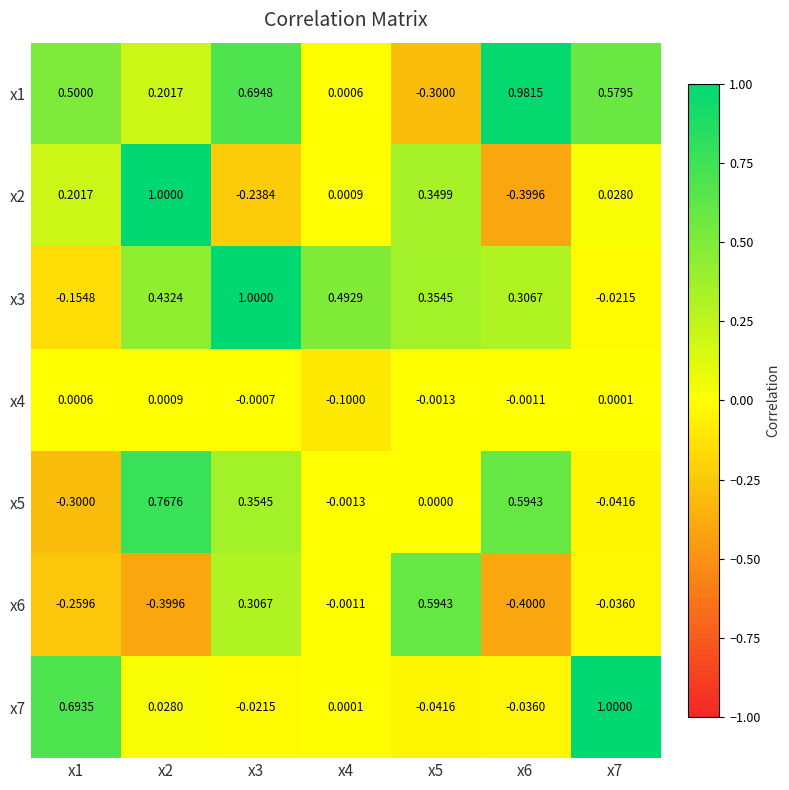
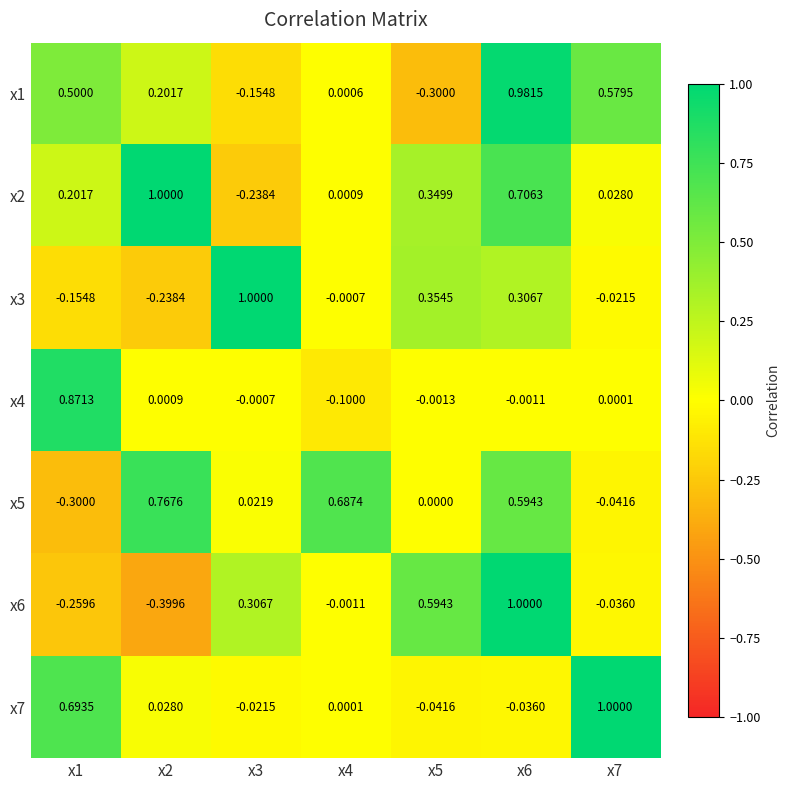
  {
    "x1": {
      "x1": 0.5000,
      "x2": 0.2017,
-     "x3": 0.6948,
+     "x3": -0.1548,
      "x4": 0.0006,
      "x5": -0.3000,
      "x6": 0.9815,
      "x7": 0.5795
    },
    "x2": {
      "x1": 0.2017,
      "x2": 1.0000,
      "x3": -0.2384,
      "x4": 0.0009,
      "x5": 0.3499,
-     "x6": -0.3996,
+     "x6": 0.7063,
      "x7": 0.0280
    },
    "x3": {
      "x1": -0.1548,
-     "x2": 0.4324,
+     "x2": -0.2384,
      "x3": 1.0000,
-     "x4": 0.4929,
+     "x4": -0.0007,
      "x5": 0.3545,
      "x6": 0.3067,
      "x7": -0.0215
    },
    "x4": {
-     "x1": 0.0006,
+     "x1": 0.8713,
      "x2": 0.0009,
      "x3": -0.0007,
      "x4": -0.1000,
      "x5": -0.0013,
      "x6": -0.0011,
      "x7": 0.0001
    },
    "x5": {
      "x1": -0.3000,
      "x2": 0.7676,
-     "x3": 0.3545,
-     "x4": -0.0013,
+     "x3": 0.0219,
+     "x4": 0.6874,
      "x5": 0.0000,
      "x6": 0.5943,
      "x7": -0.0416
    },
    "x6": {
      "x1": -0.2596,
      "x2": -0.3996,
      "x3": 0.3067,
      "x4": -0.0011,
      "x5": 0.5943,
-     "x6": -0.4000,
+     "x6": 1.0000,
      "x7": -0.0360
    },
    "x7": {
      "x1": 0.6935,
      "x2": 0.0280,
      "x3": -0.0215,
      "x4": 0.0001,
      "x5": -0.0416,
      "x6": -0.0360,
      "x7": 1.0000
    }
  }
